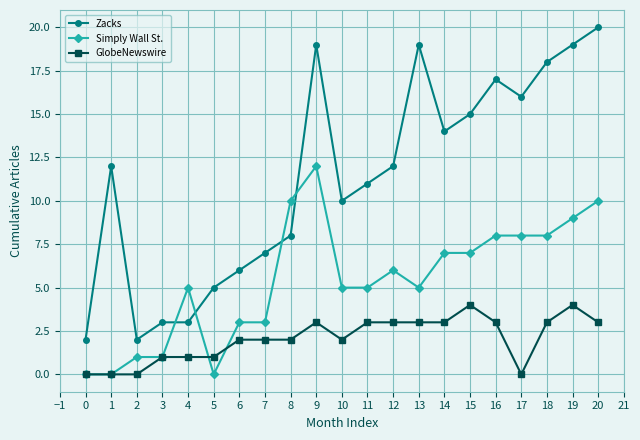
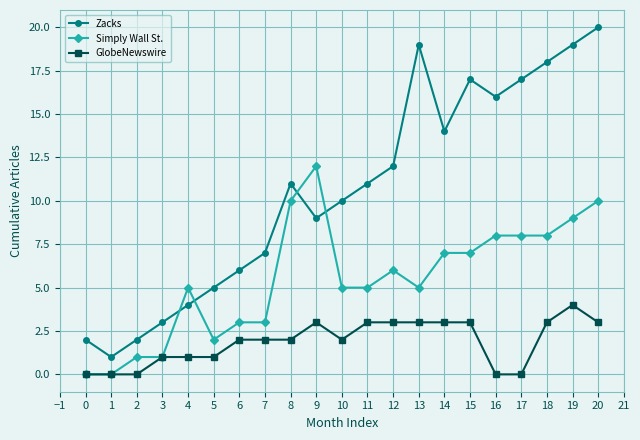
  {
    "Zacks": {
      "0": 2,
-     "1": 12,
+     "1": 1,
      "2": 2,
      "3": 3,
-     "4": 3,
+     "4": 4,
      "5": 5,
      "6": 6,
      "7": 7,
-     "8": 8,
-     "9": 19,
+     "8": 11,
+     "9": 9,
      "10": 10,
      "11": 11,
      "12": 12,
      "13": 19,
      "14": 14,
-     "15": 15,
-     "16": 17,
-     "17": 16,
+     "15": 17,
+     "16": 16,
+     "17": 17,
      "18": 18,
      "19": 19,
      "20": 20
    },
    "Simply Wall St.": {
      "2": 1,
      "4": 5,
-     "5": 0,
+     "5": 2,
      "6": 3,
      "7": 3,
      "8": 10,
      "9": 12,
      "10": 5,
      "11": 5,
      "12": 6,
      "13": 5,
      "14": 7,
      "15": 7,
      "16": 8,
      "17": 8,
      "18": 8,
      "19": 9,
      "20": 10
    },
    "GlobeNewswire": {
      "2": 0,
      "4": 1,
      "5": 1,
      "6": 2,
      "7": 2,
      "8": 2,
      "9": 3,
      "10": 2,
      "11": 3,
      "12": 3,
      "13": 3,
      "14": 3,
-     "15": 4,
-     "16": 3,
+     "15": 3,
+     "16": 0,
      "17": 0,
      "18": 3,
      "19": 4,
      "20": 3
    }
  }
